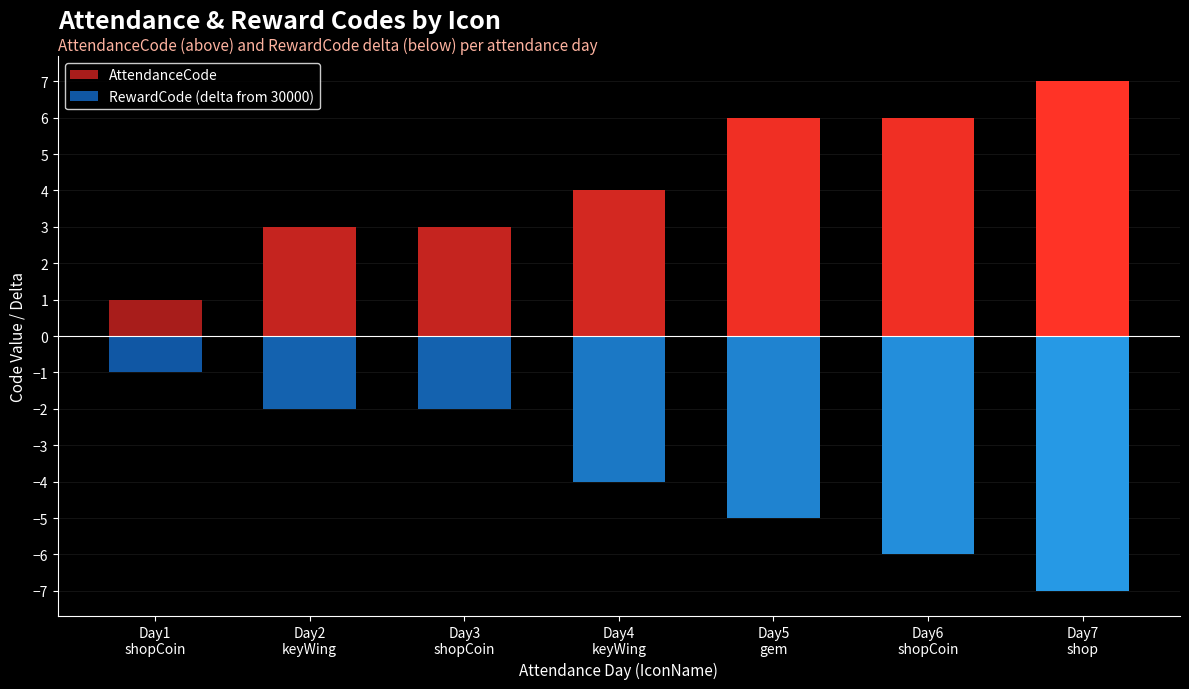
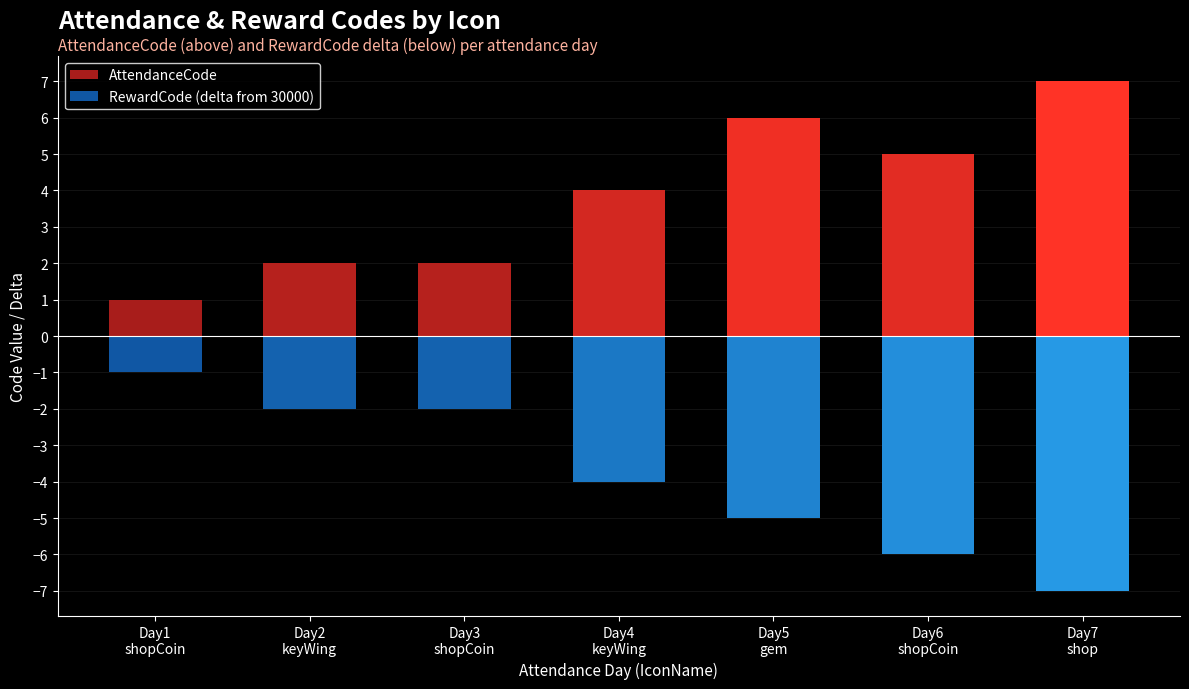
  {
    "AttendanceCode": {
      "Day1 shopCoin": 1,
-     "Day2 keyWing": 3,
-     "Day3 shopCoin": 3,
+     "Day2 keyWing": 2,
+     "Day3 shopCoin": 2,
      "Day4 keyWing": 4,
      "Day5 gem": 6,
-     "Day6 shopCoin": 6,
+     "Day6 shopCoin": 5,
      "Day7 shop": 7
    },
    "RewardCode (delta from 30000)": {
      "Day1 shopCoin": -1,
      "Day2 keyWing": -2,
      "Day3 shopCoin": -2,
      "Day4 keyWing": -4,
      "Day5 gem": -5,
      "Day6 shopCoin": -6,
      "Day7 shop": -7
    }
  }
